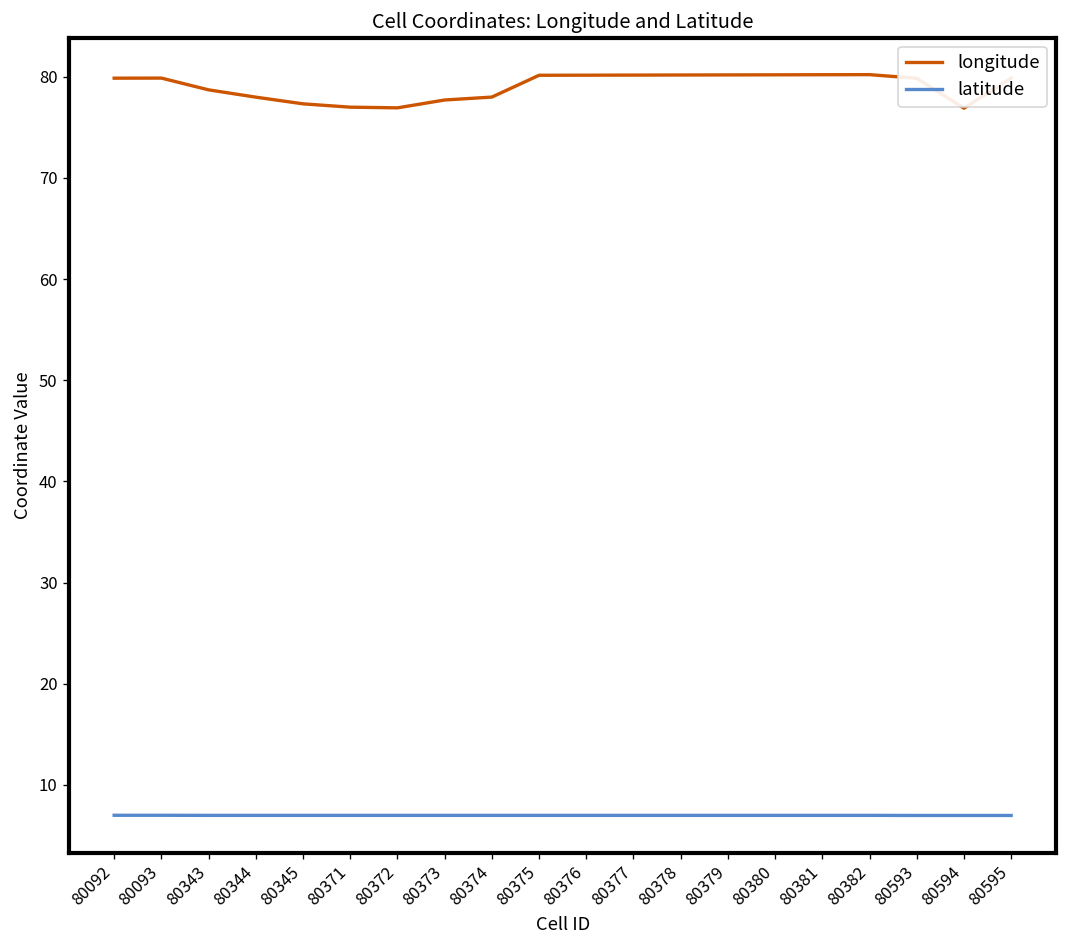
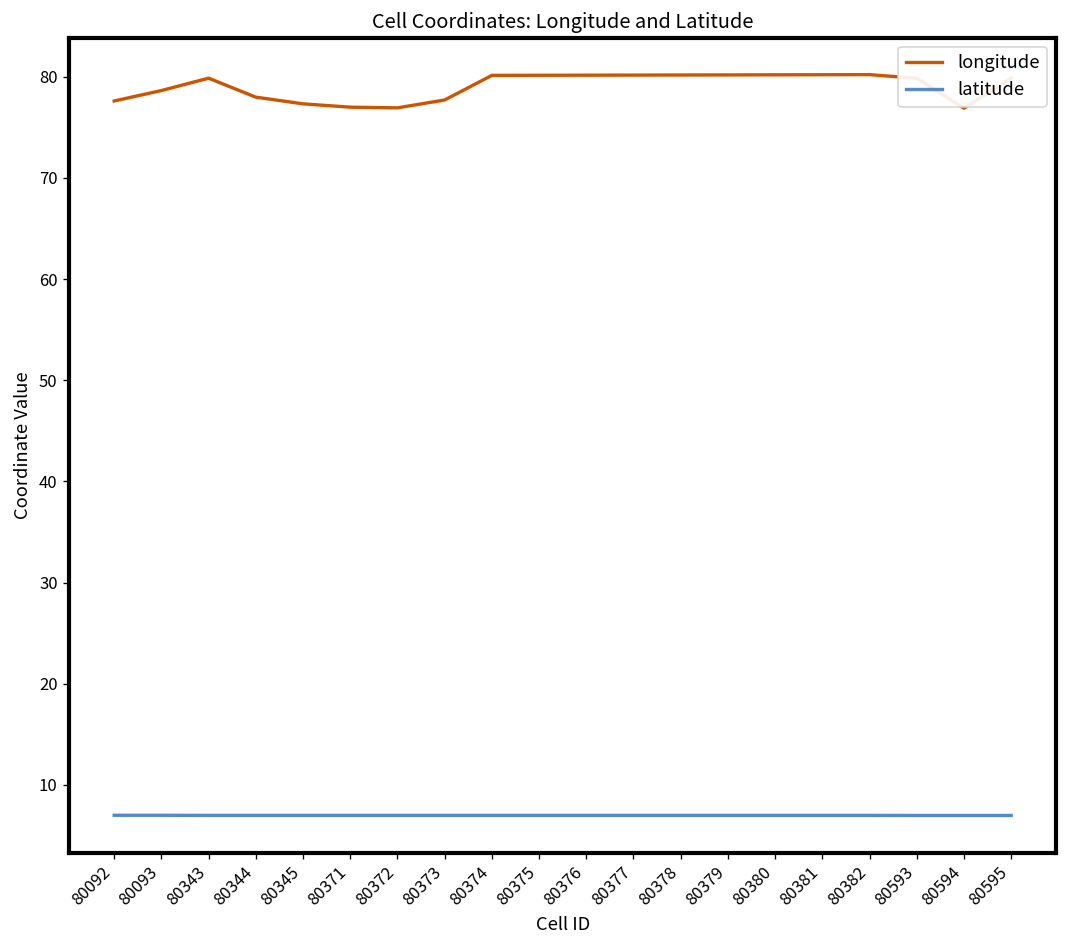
  {
    "longitude": {
-     "80092": 80,
-     "80093": 80,
-     "80343": 79,
+     "80092": 78,
+     "80093": 79,
+     "80343": 80,
      "80344": 78,
      "80345": 77,
      "80371": 77,
      "80372": 77,
      "80373": 78,
-     "80374": 78,
+     "80374": 80,
      "80375": 80,
      "80376": 80,
      "80377": 80,
      "80378": 80,
      "80379": 80,
      "80380": 80,
      "80381": 80,
      "80382": 80
    },
    "latitude": {
      "80092": 7,
      "80093": 7,
      "80343": 7,
      "80344": 7,
      "80345": 7,
      "80371": 7,
      "80372": 7,
      "80373": 7,
      "80374": 7,
      "80375": 7,
      "80376": 7,
      "80377": 7,
      "80378": 7,
      "80379": 7,
      "80380": 7,
      "80381": 7,
      "80382": 7,
      "80593": 7,
      "80594": 7,
      "80595": 7
    }
  }
